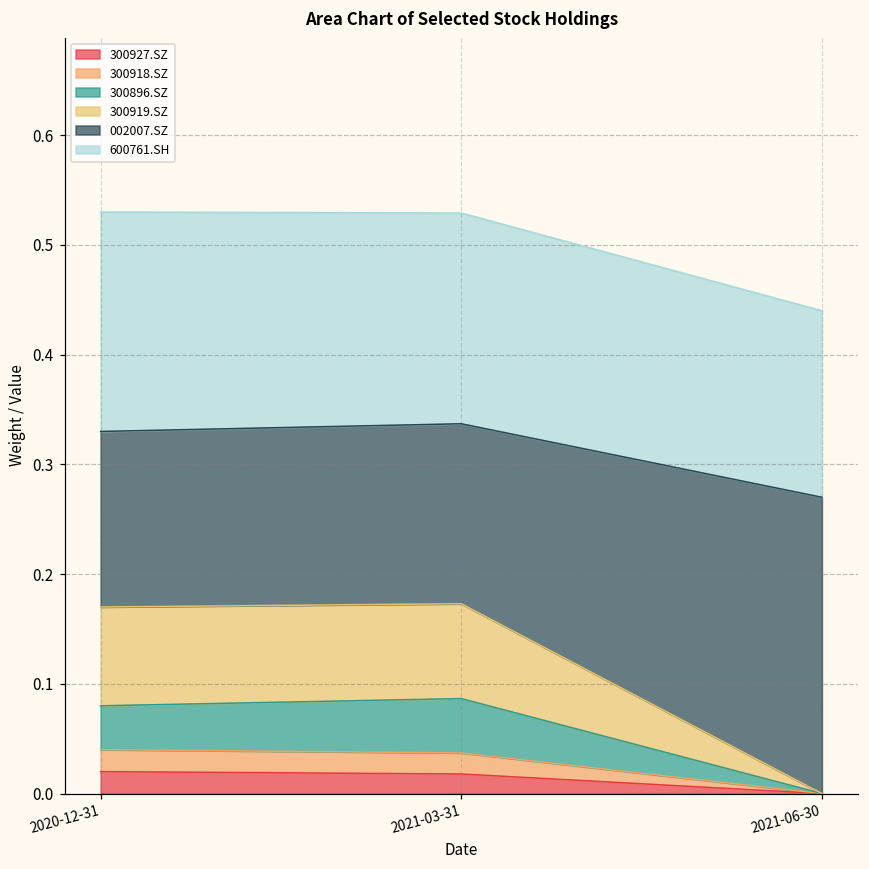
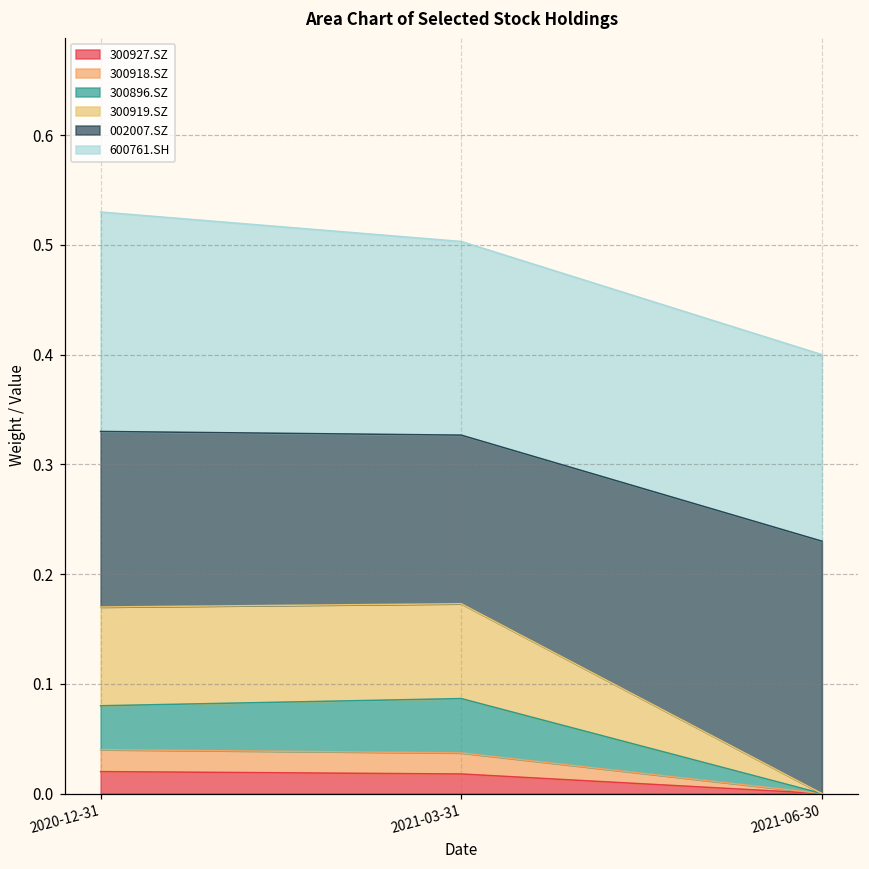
  {
    "300927.SZ": {
      "2020-12-31": 0.02,
      "2021-03-31": 0.02
    },
    "300896.SZ": {
      "2020-12-31": 0.04,
      "2021-03-31": 0.05
    },
    "002007.SZ": {
      "2020-12-31": 0.16,
-     "2021-03-31": 0.16,
-     "2021-06-30": 0.27
+     "2021-03-31": 0.15,
+     "2021-06-30": 0.23
    },
    "600761.SH": {
      "2020-12-31": 0.20,
-     "2021-03-31": 0.19,
+     "2021-03-31": 0.18,
      "2021-06-30": 0.17
    }
  }
